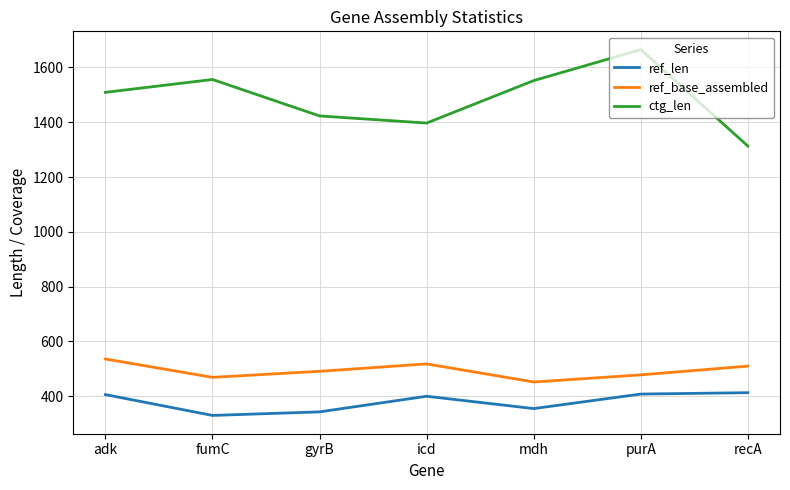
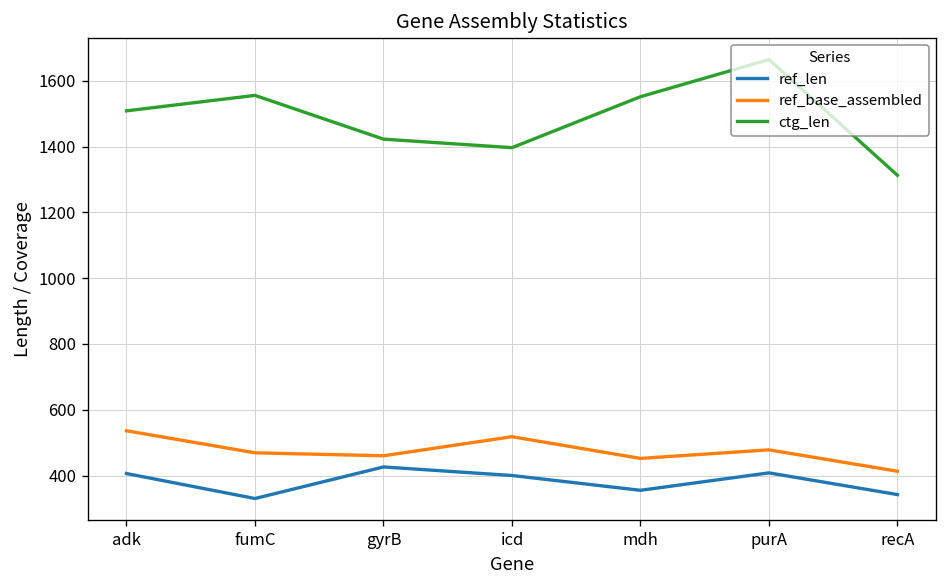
  {
    "ref_len": {
      "adk": 410,
      "fumC": 330,
-     "gyrB": 340,
+     "gyrB": 430,
      "icd": 400,
      "mdh": 360,
      "purA": 410,
-     "recA": 410
+     "recA": 340
    },
    "ref_base_assembled": {
      "adk": 540,
      "fumC": 470,
-     "gyrB": 490,
+     "gyrB": 460,
      "icd": 520,
      "mdh": 450,
      "purA": 480,
-     "recA": 510
+     "recA": 410
    },
    "ctg_len": {
      "adk": 1510,
      "fumC": 1560,
      "gyrB": 1420,
      "icd": 1400,
      "mdh": 1550,
      "recA": 1310
    }
  }
